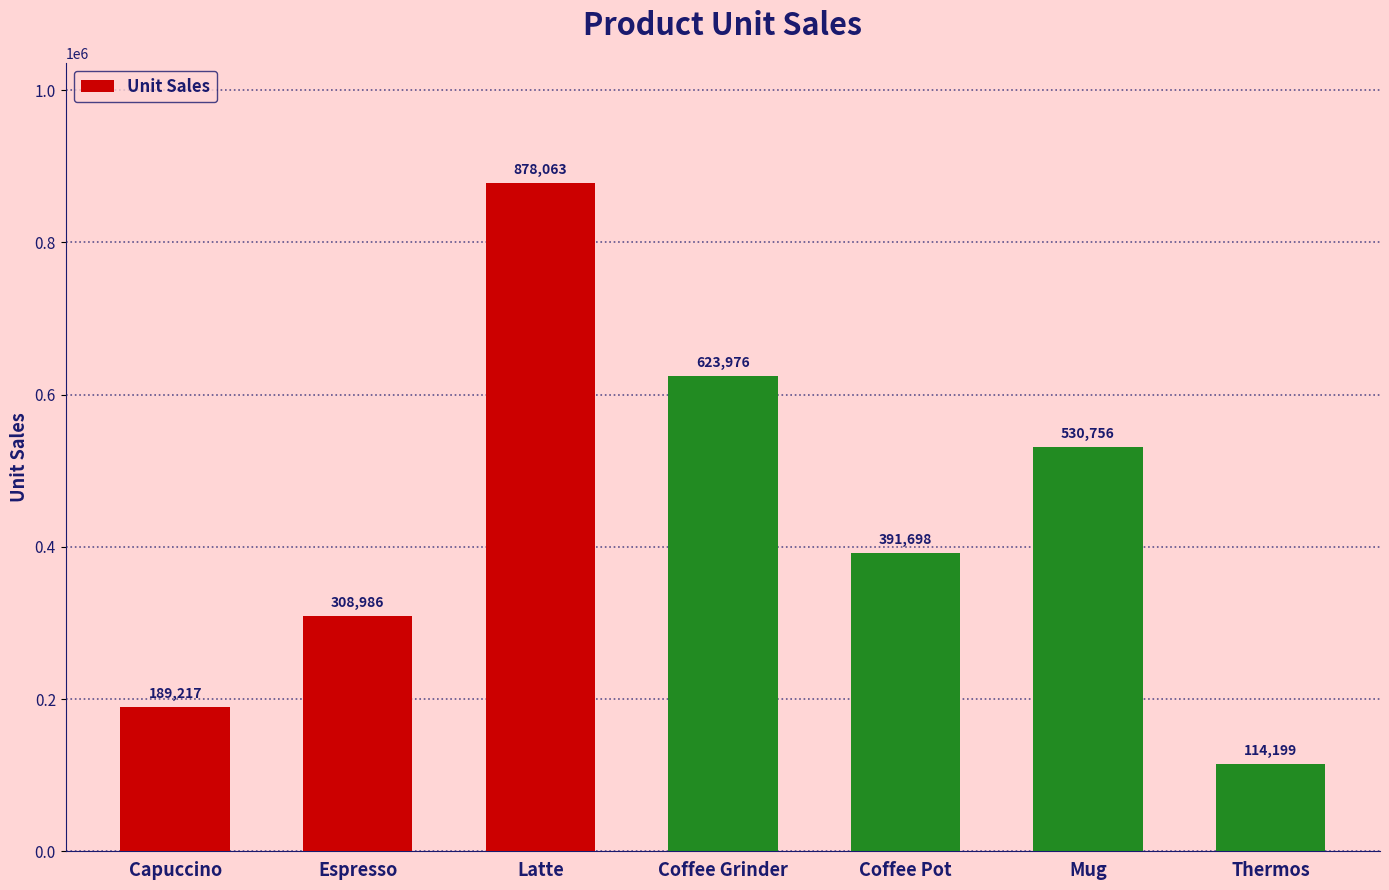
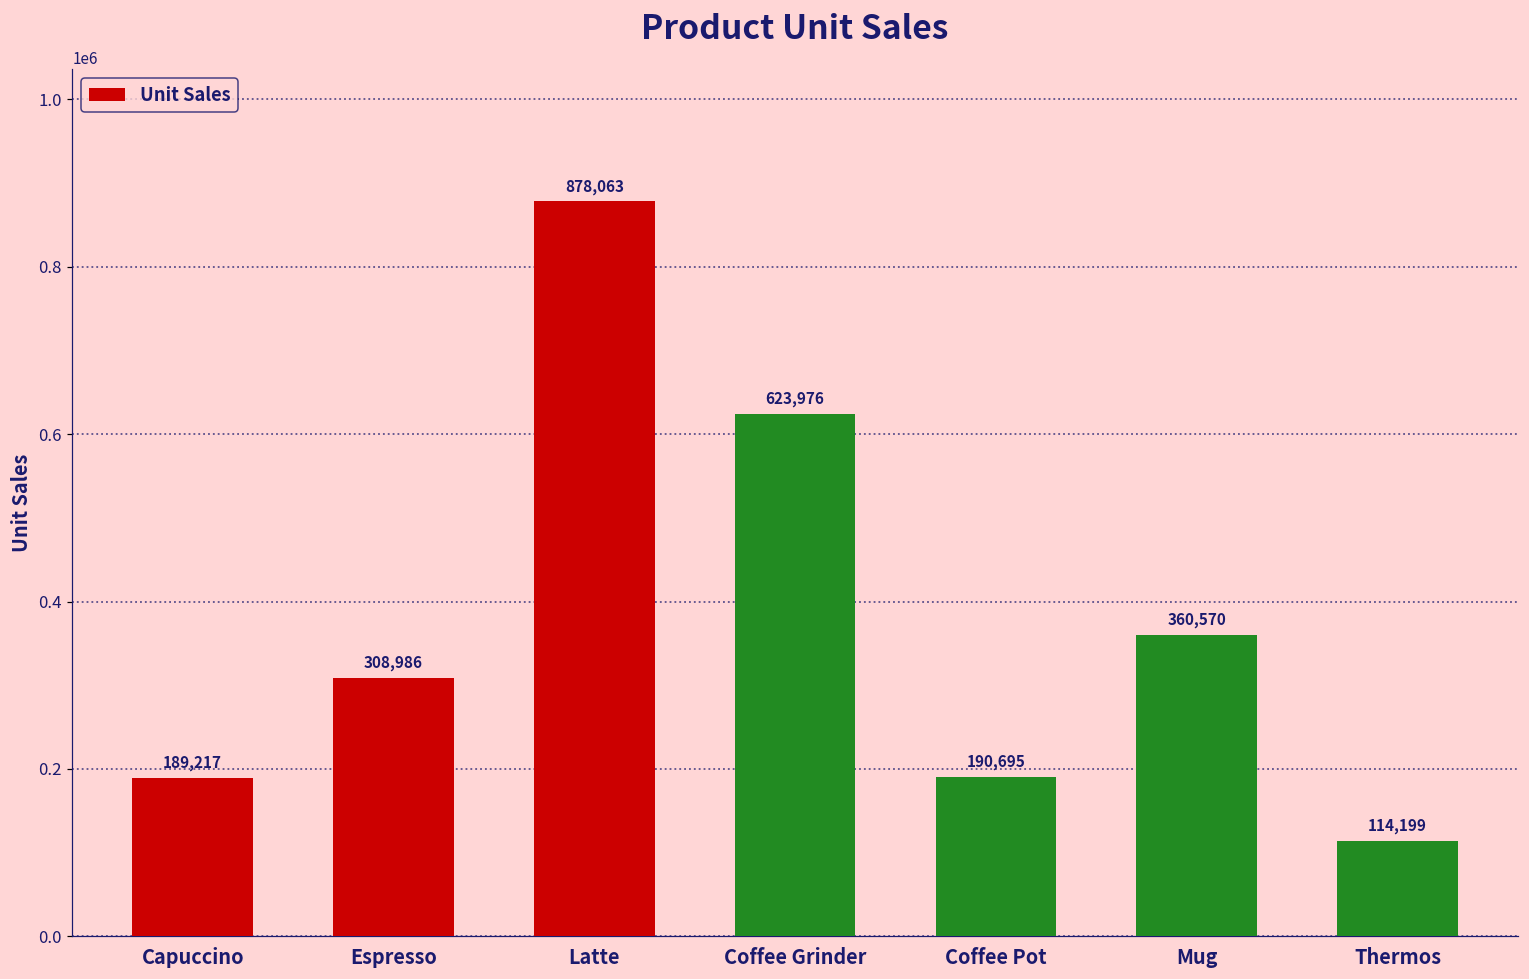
  {
    "Capuccino": "189,217",
    "Espresso": "308,986",
    "Latte": "878,063",
    "Coffee Grinder": "623,976",
-   "Coffee Pot": "391,698",
-   "Mug": "530,756",
+   "Coffee Pot": "190,695",
+   "Mug": "360,570",
    "Thermos": "114,199"
  }
